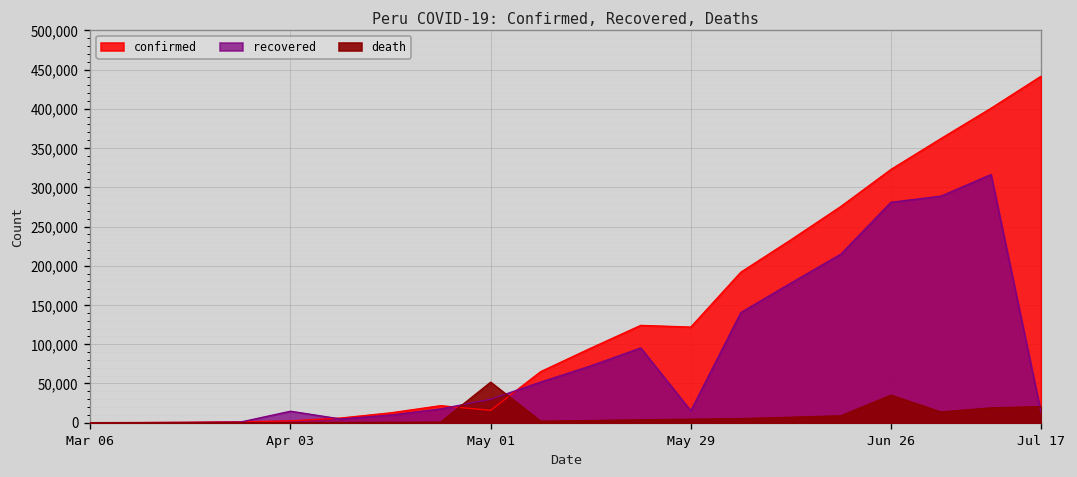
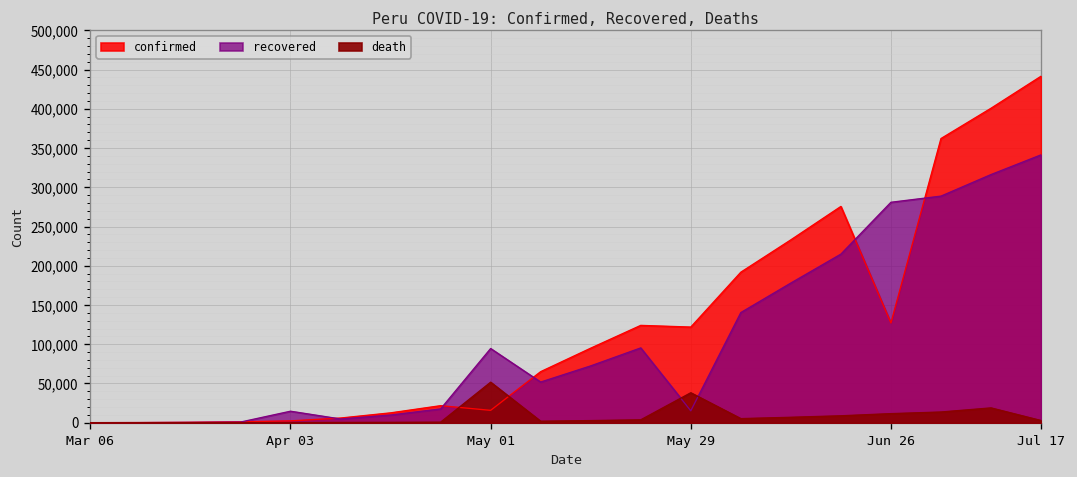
  {
    "confirmed": {
      "May 01": "20,000",
      "May 29": "120,000",
-     "Jun 26": "320,000",
+     "Jun 26": "130,000",
      "Jul 17": "440,000"
    },
    "recovered": {
      "Apr 03": "10,000",
-     "May 01": "30,000",
+     "May 01": "90,000",
      "May 29": "20,000",
      "Jun 26": "280,000",
-     "Jul 17": "10,000"
+     "Jul 17": "340,000"
    },
    "death": {
      "May 01": "50,000",
-     "May 29": "0",
-     "Jun 26": "30,000",
-     "Jul 17": "20,000"
+     "May 29": "40,000",
+     "Jun 26": "10,000",
+     "Jul 17": "0"
    }
  }
